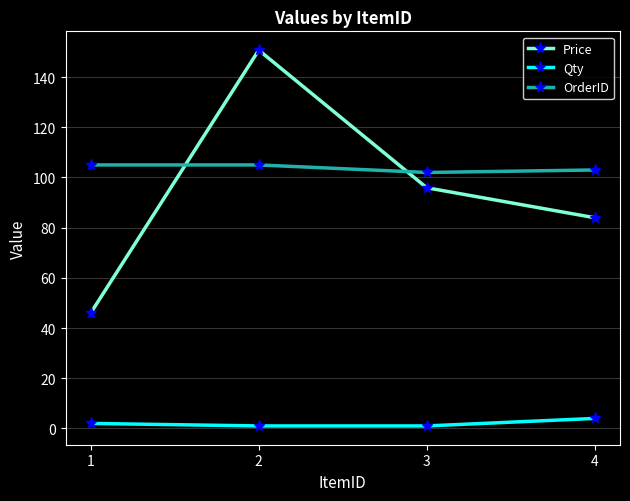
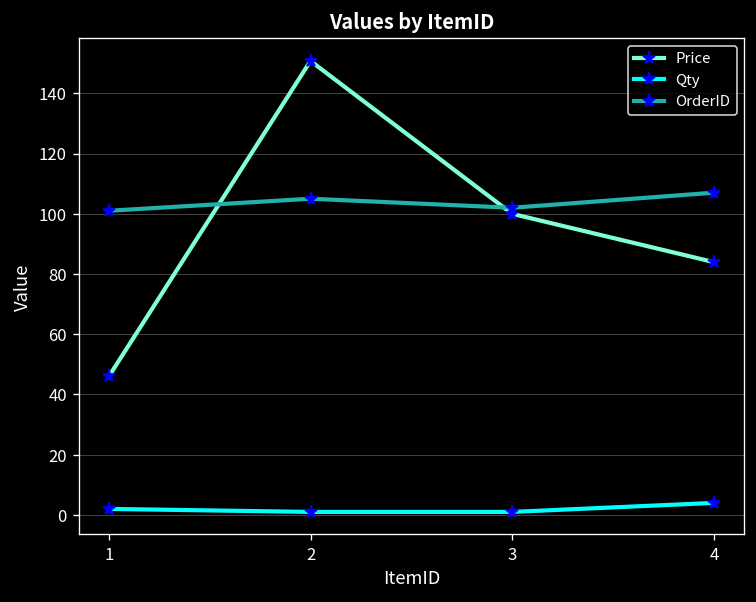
  {
    "Price": {
      "1": 46,
      "2": 151,
-     "3": 96,
+     "3": 100,
      "4": 84
    },
    "Qty": {
      "1": 2,
      "2": 1,
      "3": 1,
      "4": 4
    },
    "OrderID": {
-     "1": 105,
+     "1": 101,
      "2": 105,
      "3": 102,
-     "4": 103
+     "4": 107
    }
  }
